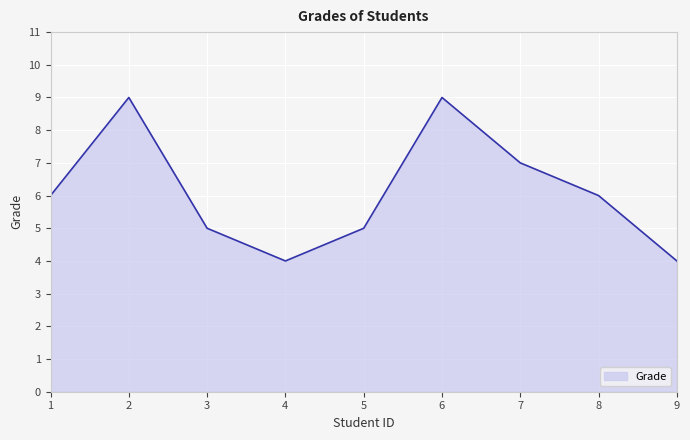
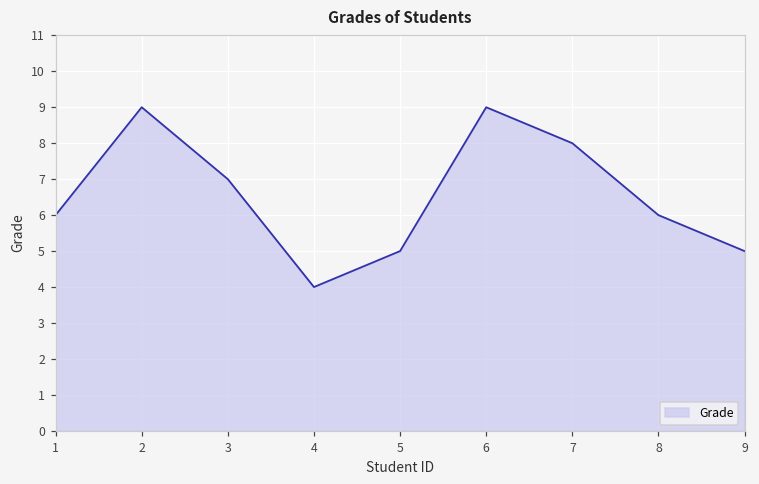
  {
    "1": 6,
    "2": 9,
-   "3": 5,
+   "3": 7,
    "4": 4,
    "5": 5,
    "6": 9,
-   "7": 7,
+   "7": 8,
    "8": 6,
-   "9": 4
+   "9": 5
  }
